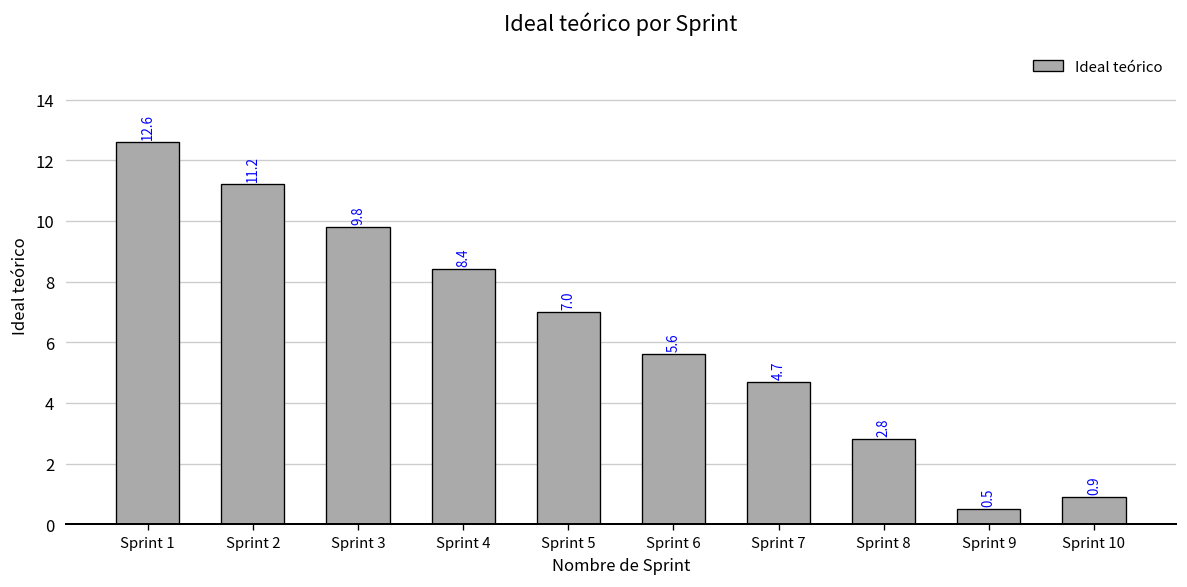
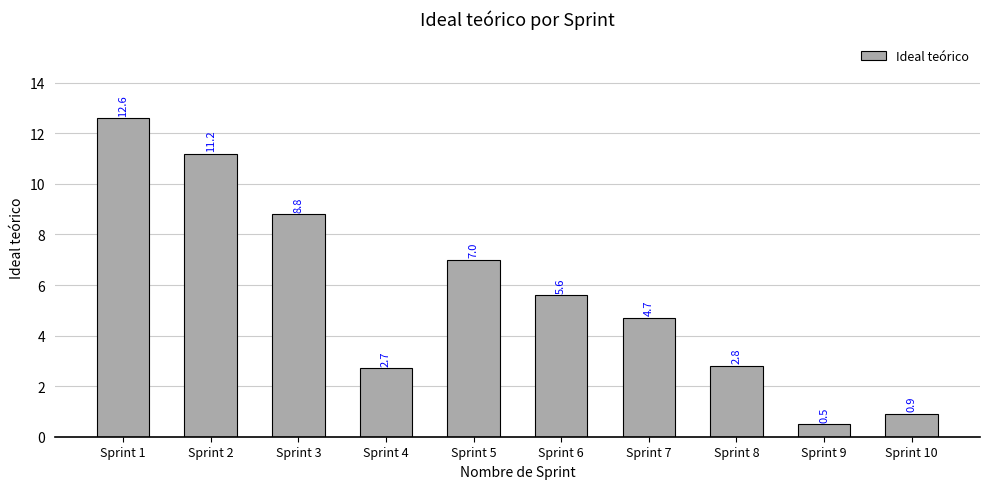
  {
    "Sprint 1": 12.6,
    "Sprint 2": 11.2,
-   "Sprint 3": 9.8,
-   "Sprint 4": 8.4,
+   "Sprint 3": 8.8,
+   "Sprint 4": 2.7,
    "Sprint 5": 7.0,
    "Sprint 6": 5.6,
    "Sprint 7": 4.7,
    "Sprint 8": 2.8,
    "Sprint 9": 0.5,
    "Sprint 10": 0.9
  }
